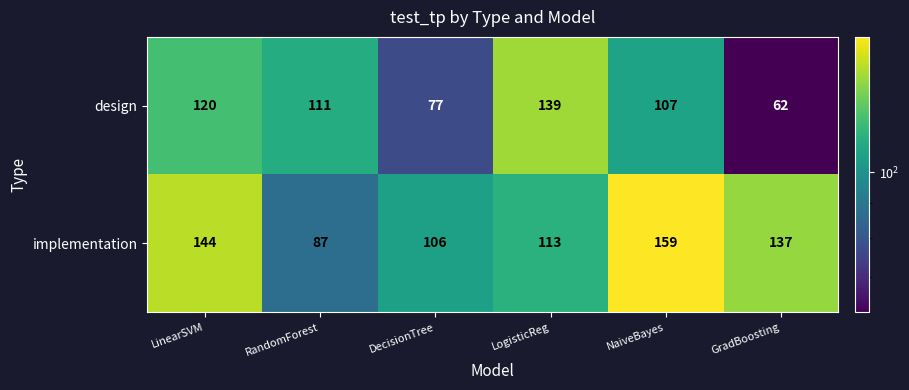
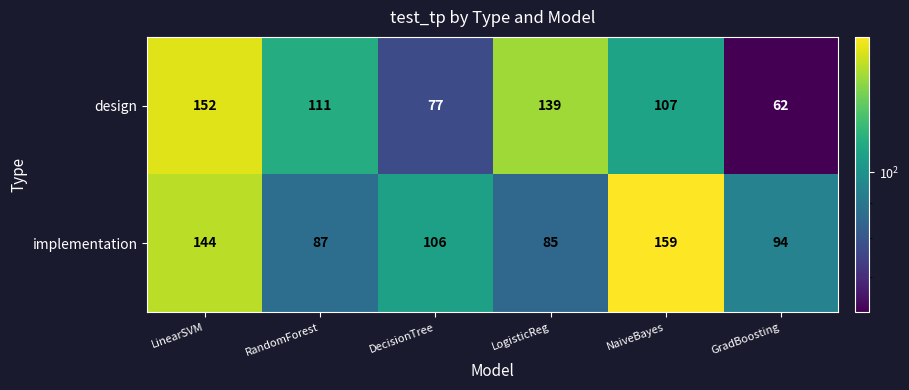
  {
    "design": {
-     "LinearSVM": 120,
+     "LinearSVM": 152,
      "RandomForest": 111,
      "DecisionTree": 77,
      "LogisticReg": 139,
      "NaiveBayes": 107,
      "GradBoosting": 62
    },
    "implementation": {
      "LinearSVM": 144,
      "RandomForest": 87,
      "DecisionTree": 106,
-     "LogisticReg": 113,
+     "LogisticReg": 85,
      "NaiveBayes": 159,
-     "GradBoosting": 137
+     "GradBoosting": 94
    }
  }
